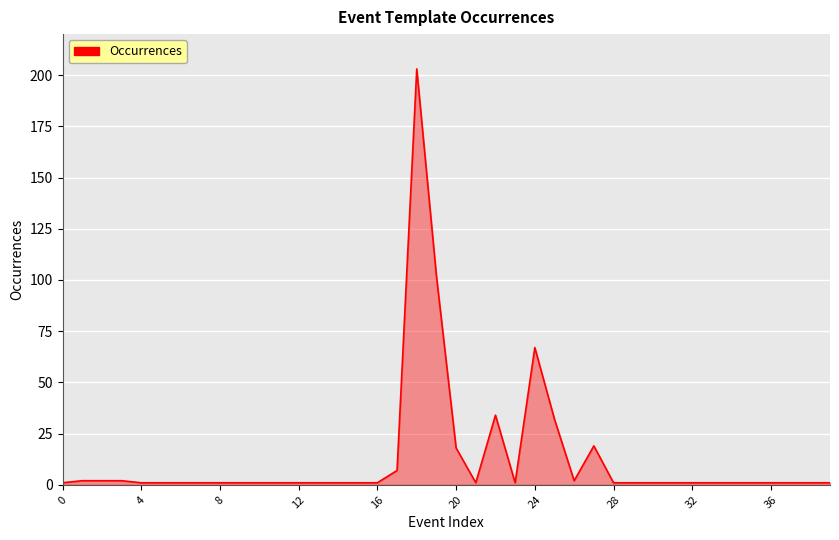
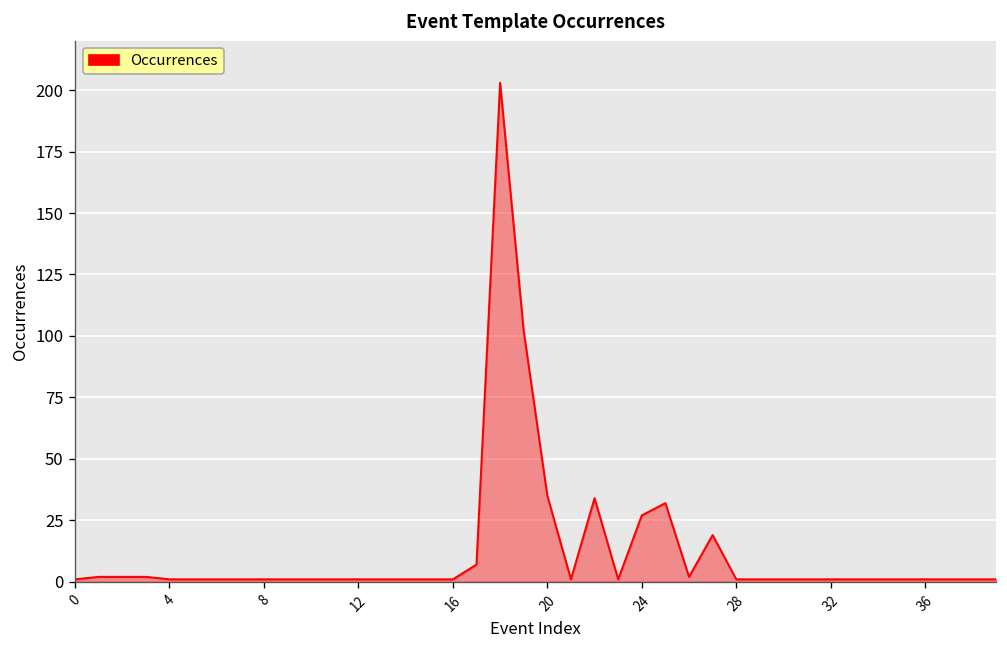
  {
    "0": 1,
    "4": 1,
    "8": 1,
    "12": 1,
    "16": 1,
-   "20": 18,
-   "24": 67,
+   "20": 35,
+   "24": 27,
    "28": 1,
    "32": 1,
    "36": 1
  }
